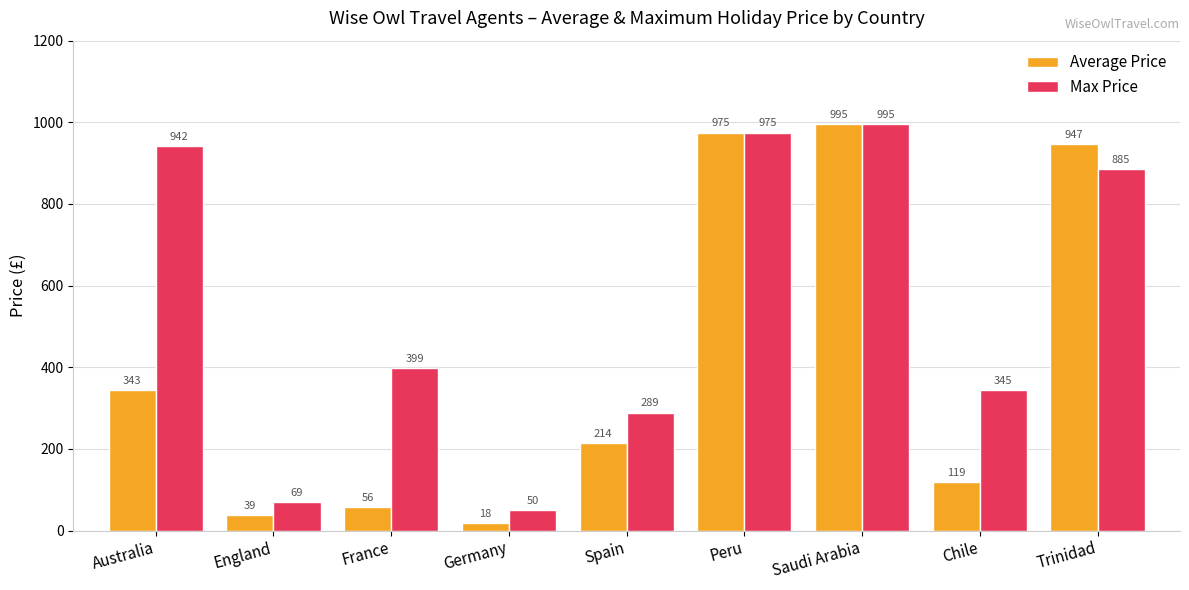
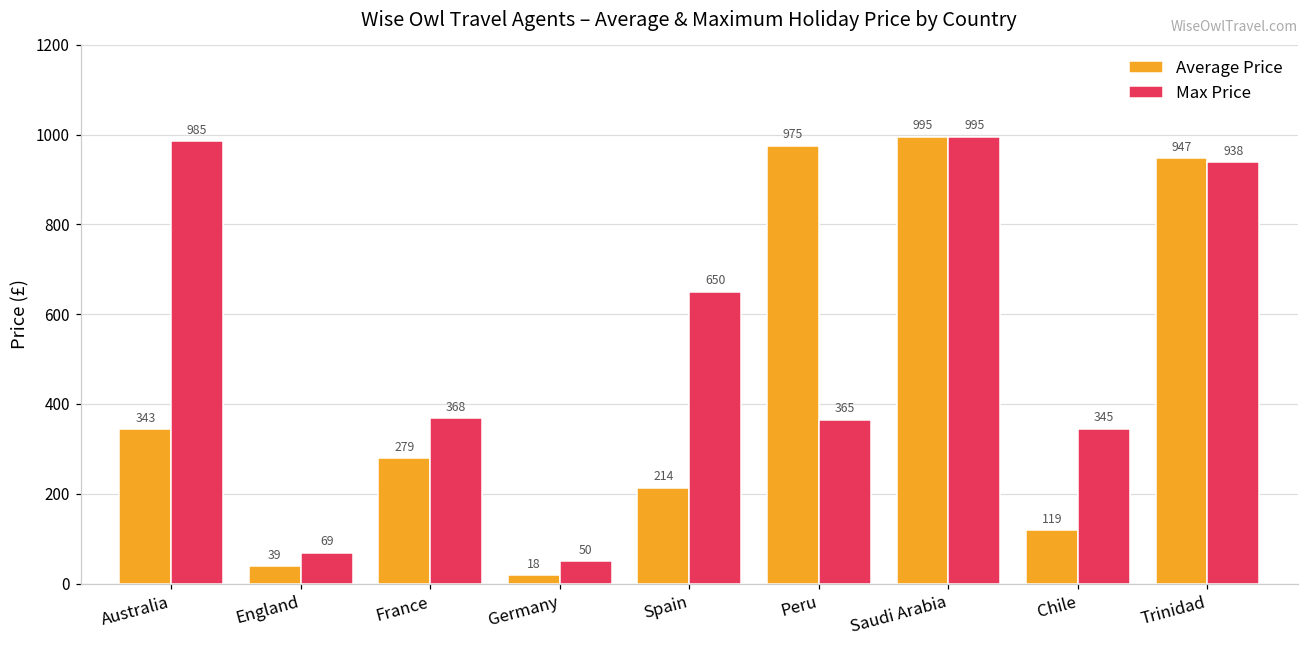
  {
    "Average Price": {
      "Australia": 343,
      "England": 39,
-     "France": 56,
+     "France": 279,
      "Germany": 18,
      "Spain": 214,
      "Peru": 975,
      "Saudi Arabia": 995,
      "Chile": 119,
      "Trinidad": 947
    },
    "Max Price": {
-     "Australia": 942,
+     "Australia": 985,
      "England": 69,
-     "France": 399,
+     "France": 368,
      "Germany": 50,
-     "Spain": 289,
-     "Peru": 975,
+     "Spain": 650,
+     "Peru": 365,
      "Saudi Arabia": 995,
      "Chile": 345,
-     "Trinidad": 885
+     "Trinidad": 938
    }
  }
